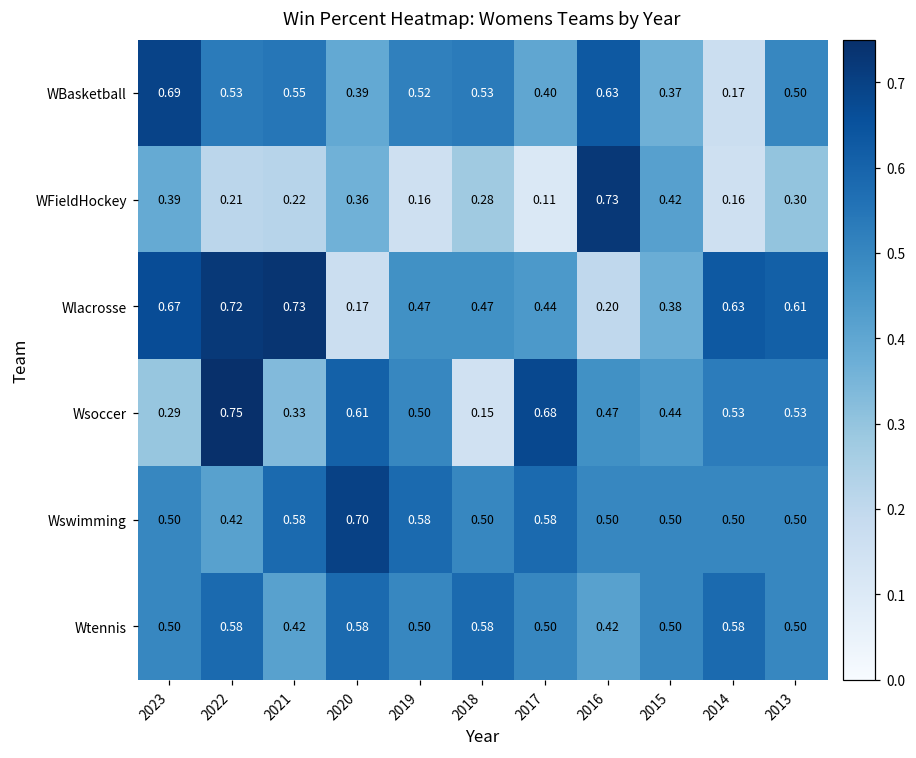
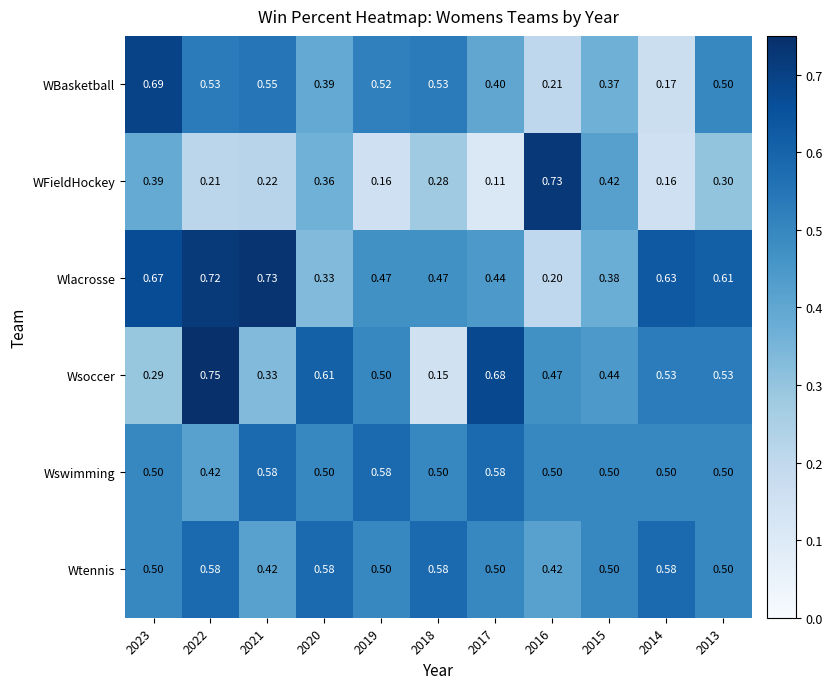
  {
    "WBasketball": {
      "2023": 0.69,
      "2022": 0.53,
      "2021": 0.55,
      "2020": 0.39,
      "2019": 0.52,
      "2018": 0.53,
      "2017": 0.40,
-     "2016": 0.63,
+     "2016": 0.21,
      "2015": 0.37,
      "2014": 0.17,
      "2013": 0.50
    },
    "WFieldHockey": {
      "2023": 0.39,
      "2022": 0.21,
      "2021": 0.22,
      "2020": 0.36,
      "2019": 0.16,
      "2018": 0.28,
      "2017": 0.11,
      "2016": 0.73,
      "2015": 0.42,
      "2014": 0.16,
      "2013": 0.30
    },
    "Wlacrosse": {
      "2023": 0.67,
      "2022": 0.72,
      "2021": 0.73,
-     "2020": 0.17,
+     "2020": 0.33,
      "2019": 0.47,
      "2018": 0.47,
      "2017": 0.44,
      "2016": 0.20,
      "2015": 0.38,
      "2014": 0.63,
      "2013": 0.61
    },
    "Wsoccer": {
      "2023": 0.29,
      "2022": 0.75,
      "2021": 0.33,
      "2020": 0.61,
      "2019": 0.50,
      "2018": 0.15,
      "2017": 0.68,
      "2016": 0.47,
      "2015": 0.44,
      "2014": 0.53,
      "2013": 0.53
    },
    "Wswimming": {
      "2023": 0.50,
      "2022": 0.42,
      "2021": 0.58,
-     "2020": 0.70,
+     "2020": 0.50,
      "2019": 0.58,
      "2018": 0.50,
      "2017": 0.58,
      "2016": 0.50,
      "2015": 0.50,
      "2014": 0.50,
      "2013": 0.50
    },
    "Wtennis": {
      "2023": 0.50,
      "2022": 0.58,
      "2021": 0.42,
      "2020": 0.58,
      "2019": 0.50,
      "2018": 0.58,
      "2017": 0.50,
      "2016": 0.42,
      "2015": 0.50,
      "2014": 0.58,
      "2013": 0.50
    }
  }
